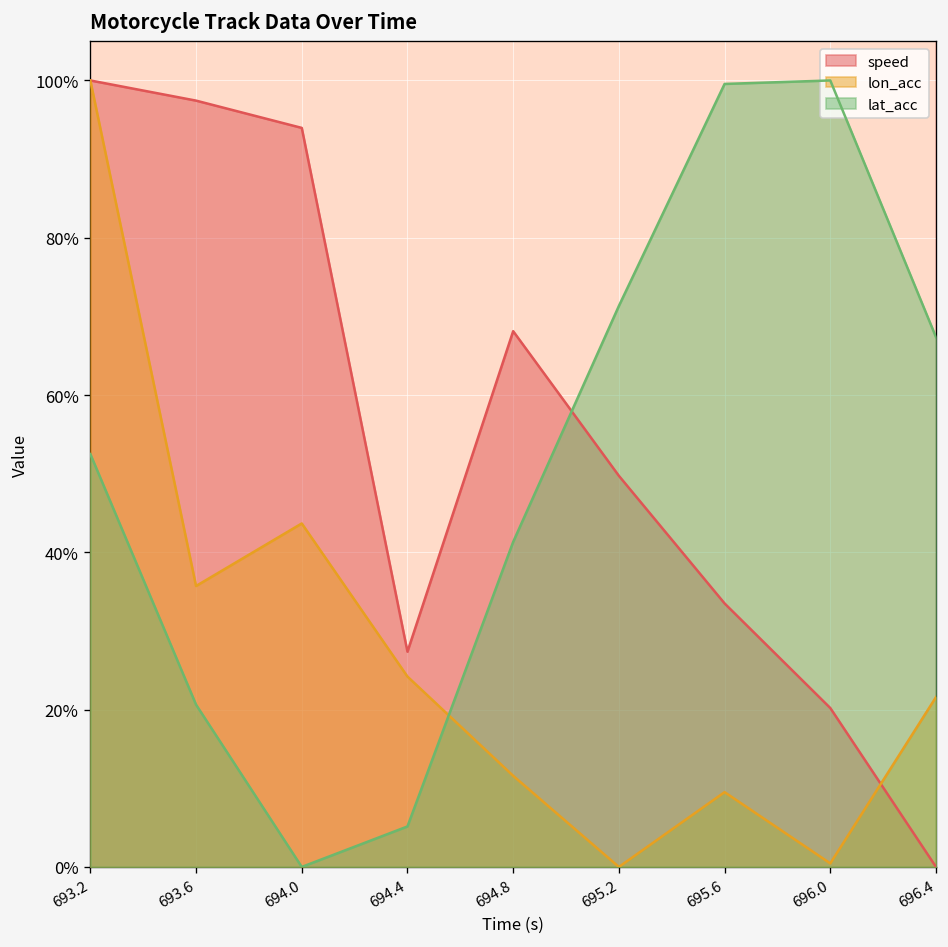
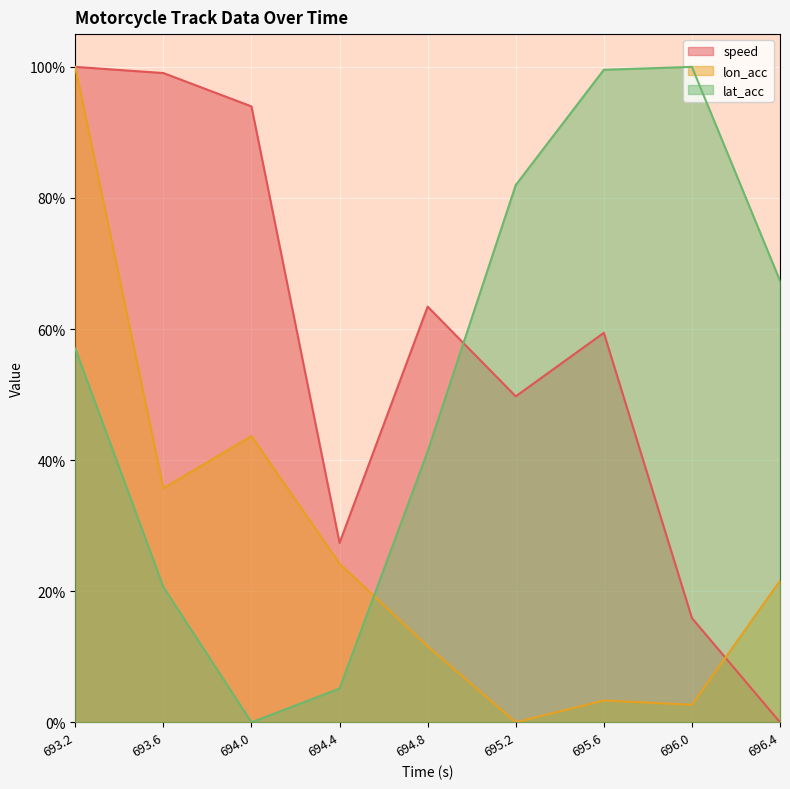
  {
    "speed": {
-     "693.6": "97%",
+     "693.6": "99%",
      "694.0": "94%",
      "694.4": "27%",
-     "694.8": "68%",
+     "694.8": "63%",
      "695.2": "50%",
-     "695.6": "34%",
-     "696.0": "20%",
+     "695.6": "59%",
+     "696.0": "16%",
      "696.4": "0%"
    },
    "lon_acc": {
      "693.6": "36%",
      "694.0": "44%",
      "694.4": "24%",
      "694.8": "12%",
      "695.2": "0%",
-     "695.6": "10%",
-     "696.0": "0%",
+     "695.6": "3%",
+     "696.0": "3%",
      "696.4": "22%"
    },
    "lat_acc": {
-     "693.2": "52%",
+     "693.2": "57%",
      "693.6": "21%",
      "694.0": "0%",
      "694.4": "5%",
      "694.8": "41%",
-     "695.2": "71%",
+     "695.2": "82%",
      "695.6": "100%",
      "696.4": "67%"
    }
  }
